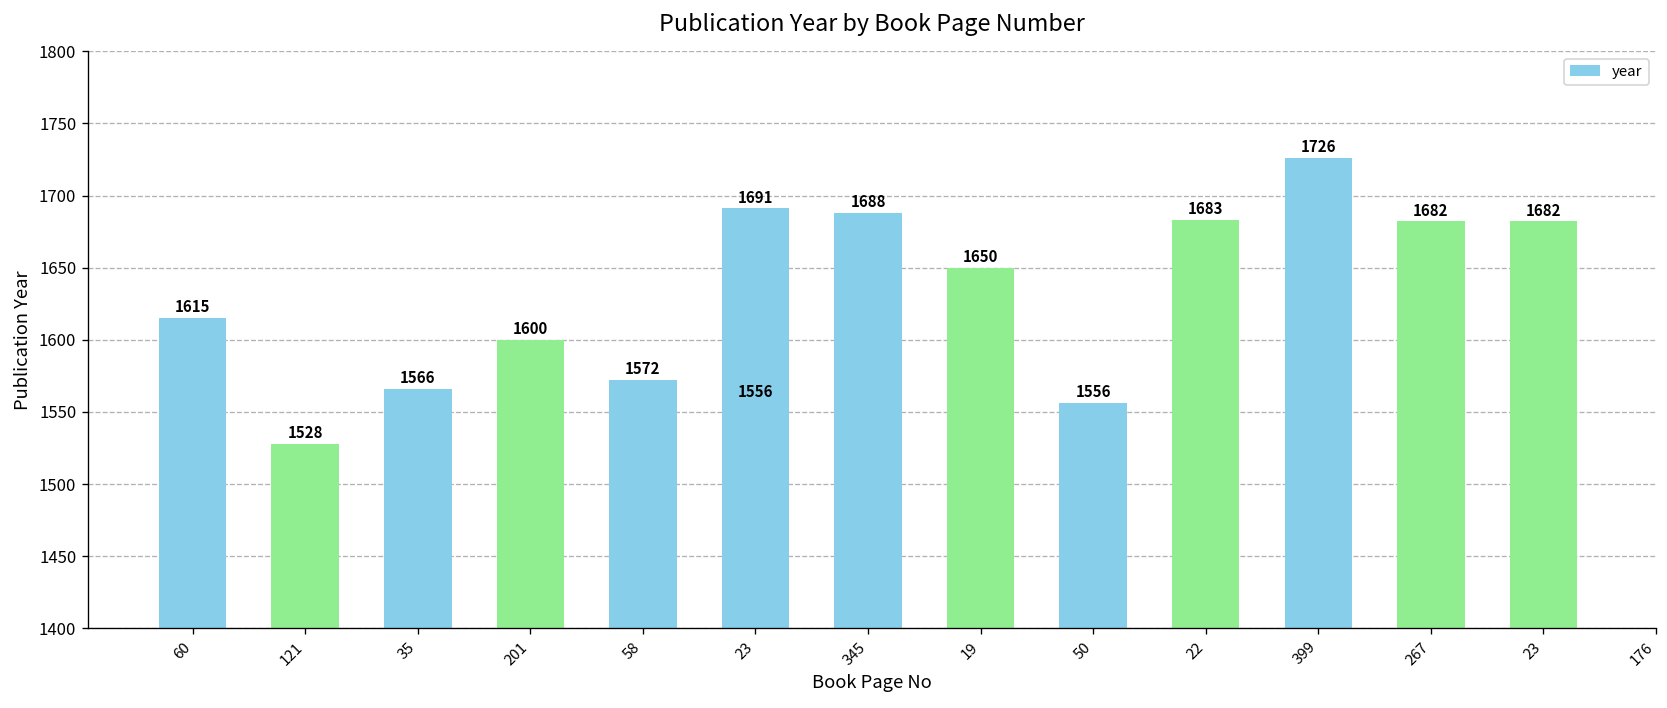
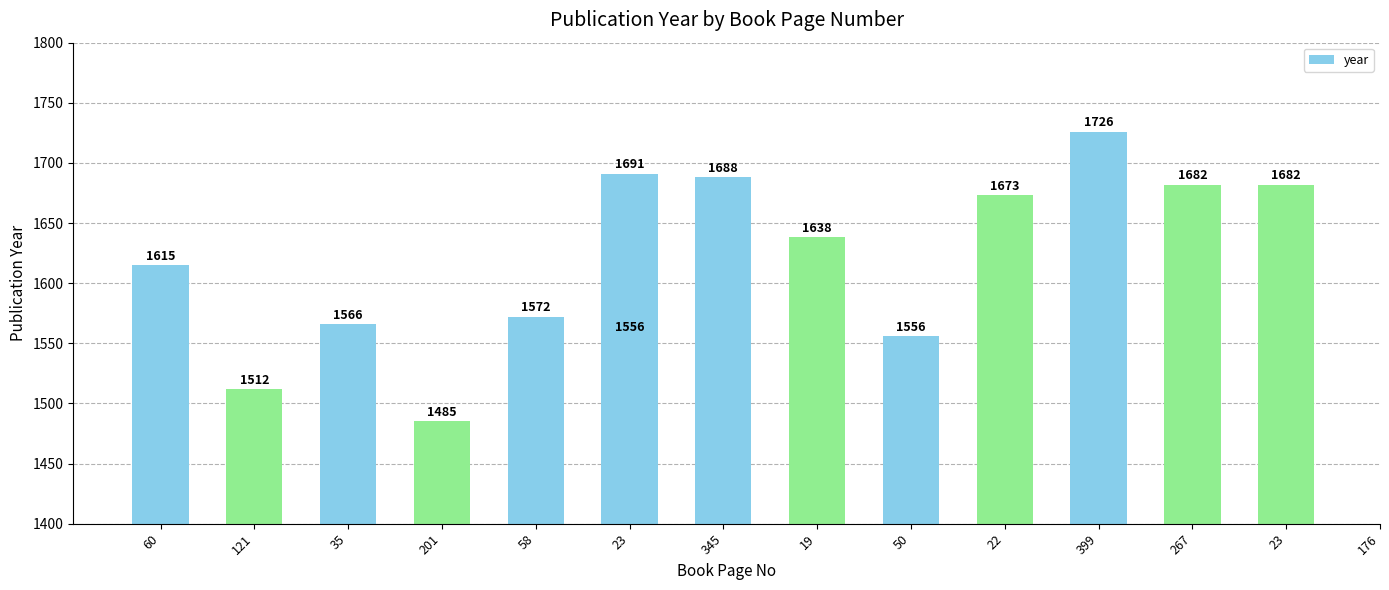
  {
    "60": 1615,
-   "121": 1528,
+   "121": 1512,
    "35": 1566,
-   "201": 1600,
+   "201": 1485,
    "58": 1572,
    "345": 1688,
-   "19": 1650,
+   "19": 1638,
    "50": 1556,
-   "22": 1683,
+   "22": 1673,
    "399": 1726,
    "267": 1682
  }
